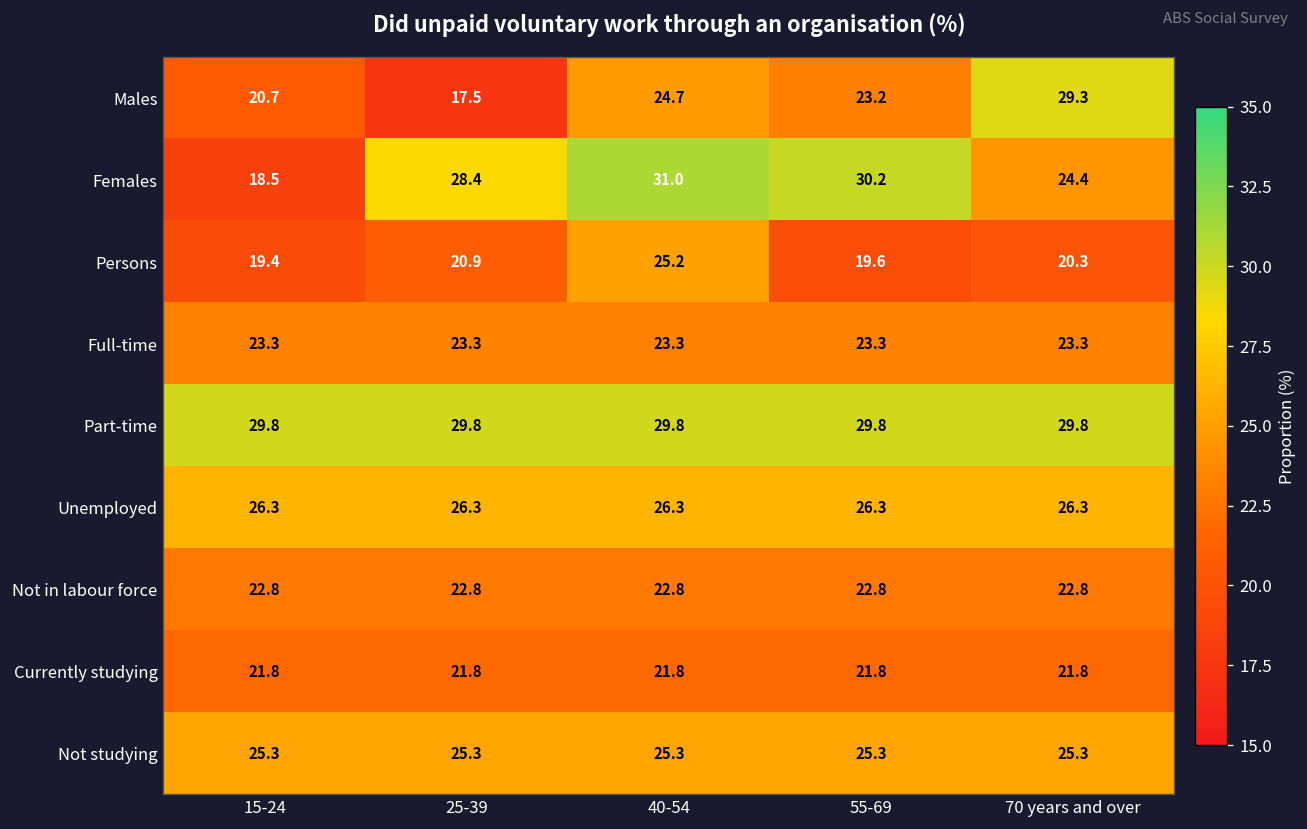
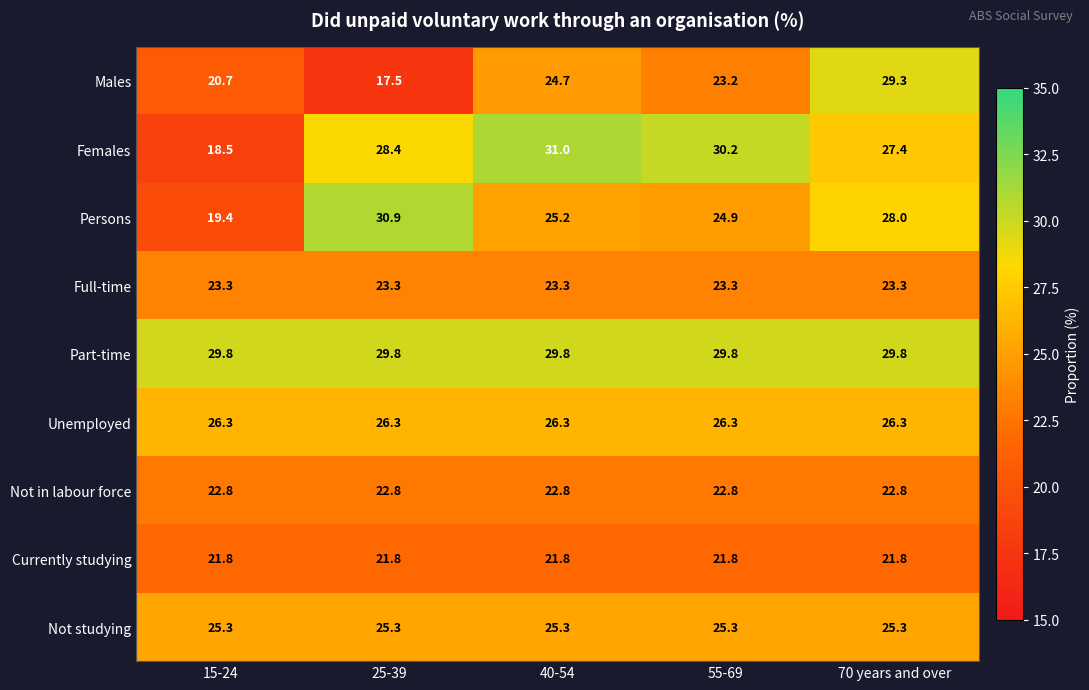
  {
    "Males": {
      "15-24": 20.7,
      "25-39": 17.5,
      "40-54": 24.7,
      "55-69": 23.2,
      "70 years and over": 29.3
    },
    "Females": {
      "15-24": 18.5,
      "25-39": 28.4,
      "40-54": 31.0,
      "55-69": 30.2,
-     "70 years and over": 24.4
+     "70 years and over": 27.4
    },
    "Persons": {
      "15-24": 19.4,
-     "25-39": 20.9,
+     "25-39": 30.9,
      "40-54": 25.2,
-     "55-69": 19.6,
-     "70 years and over": 20.3
+     "55-69": 24.9,
+     "70 years and over": 28.0
    },
    "Full-time": {
      "15-24": 23.3,
      "25-39": 23.3,
      "40-54": 23.3,
      "55-69": 23.3,
      "70 years and over": 23.3
    },
    "Part-time": {
      "15-24": 29.8,
      "25-39": 29.8,
      "40-54": 29.8,
      "55-69": 29.8,
      "70 years and over": 29.8
    },
    "Unemployed": {
      "15-24": 26.3,
      "25-39": 26.3,
      "40-54": 26.3,
      "55-69": 26.3,
      "70 years and over": 26.3
    },
    "Not in labour force": {
      "15-24": 22.8,
      "25-39": 22.8,
      "40-54": 22.8,
      "55-69": 22.8,
      "70 years and over": 22.8
    },
    "Currently studying": {
      "15-24": 21.8,
      "25-39": 21.8,
      "40-54": 21.8,
      "55-69": 21.8,
      "70 years and over": 21.8
    },
    "Not studying": {
      "15-24": 25.3,
      "25-39": 25.3,
      "40-54": 25.3,
      "55-69": 25.3,
      "70 years and over": 25.3
    }
  }
